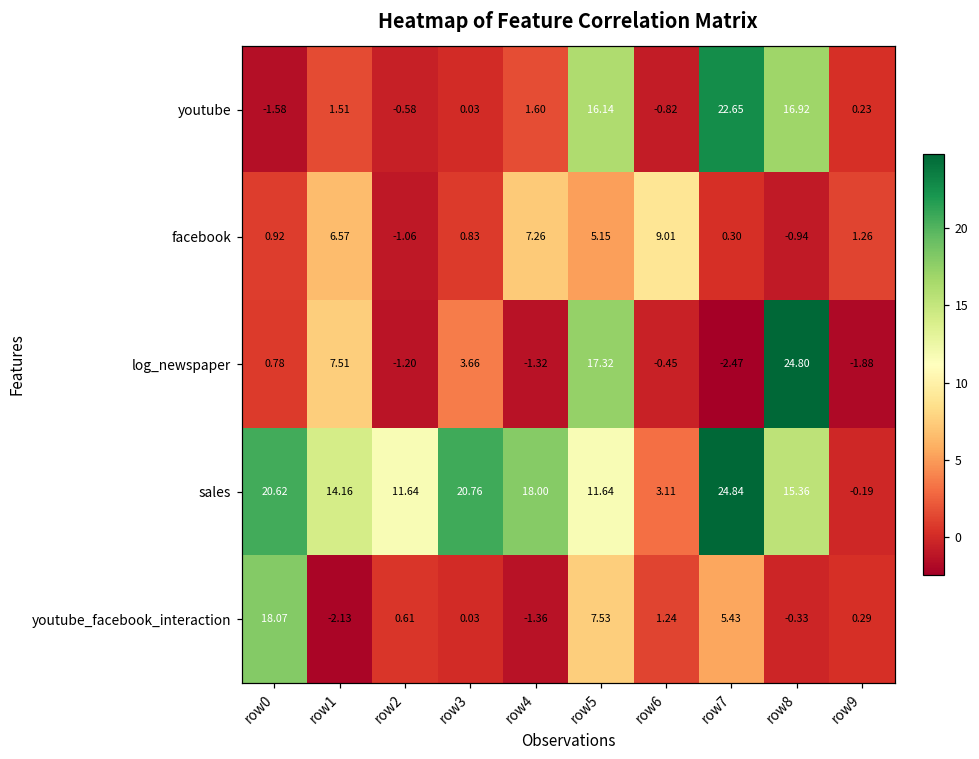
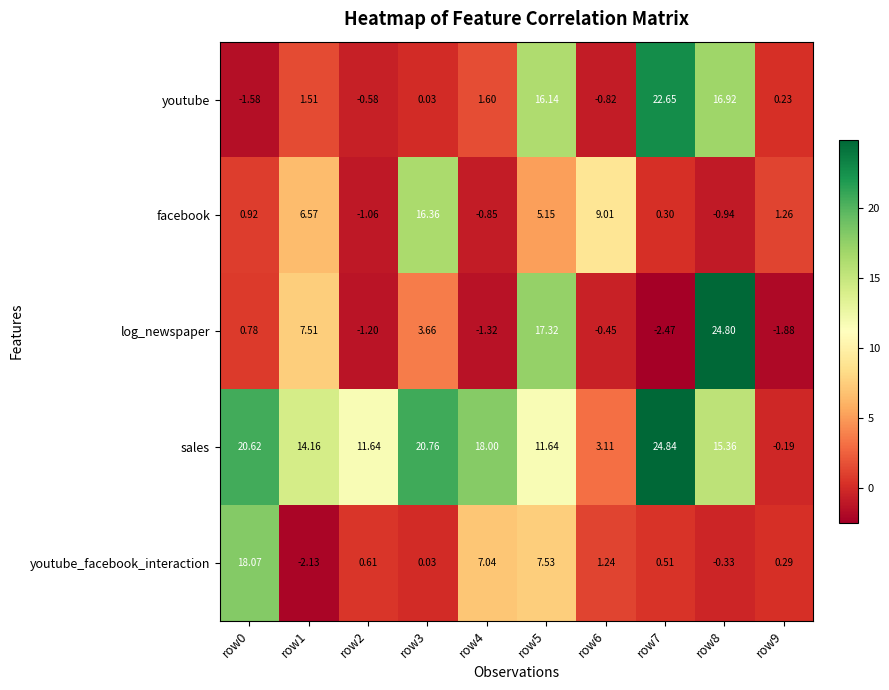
  {
    "youtube": {
      "row0": -1.58,
      "row1": 1.51,
      "row2": -0.58,
      "row3": 0.03,
      "row4": 1.60,
      "row5": 16.14,
      "row6": -0.82,
      "row7": 22.65,
      "row8": 16.92,
      "row9": 0.23
    },
    "facebook": {
      "row0": 0.92,
      "row1": 6.57,
      "row2": -1.06,
-     "row3": 0.83,
-     "row4": 7.26,
+     "row3": 16.36,
+     "row4": -0.85,
      "row5": 5.15,
      "row6": 9.01,
      "row7": 0.30,
      "row8": -0.94,
      "row9": 1.26
    },
    "log_newspaper": {
      "row0": 0.78,
      "row1": 7.51,
      "row2": -1.20,
      "row3": 3.66,
      "row4": -1.32,
      "row5": 17.32,
      "row6": -0.45,
      "row7": -2.47,
      "row8": 24.80,
      "row9": -1.88
    },
    "sales": {
      "row0": 20.62,
      "row1": 14.16,
      "row2": 11.64,
      "row3": 20.76,
      "row4": 18.00,
      "row5": 11.64,
      "row6": 3.11,
      "row7": 24.84,
      "row8": 15.36,
      "row9": -0.19
    },
    "youtube_facebook_interaction": {
      "row0": 18.07,
      "row1": -2.13,
      "row2": 0.61,
      "row3": 0.03,
-     "row4": -1.36,
+     "row4": 7.04,
      "row5": 7.53,
      "row6": 1.24,
-     "row7": 5.43,
+     "row7": 0.51,
      "row8": -0.33,
      "row9": 0.29
    }
  }
